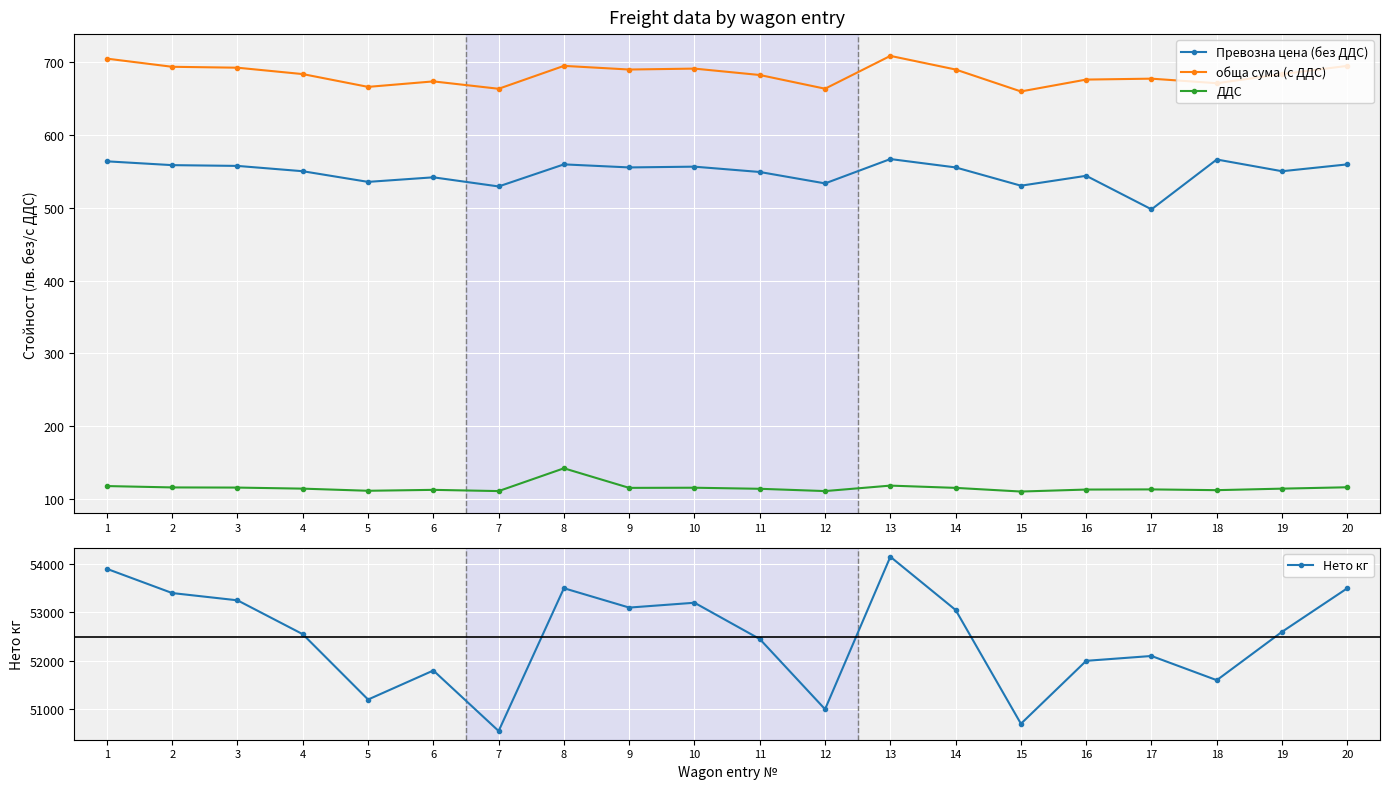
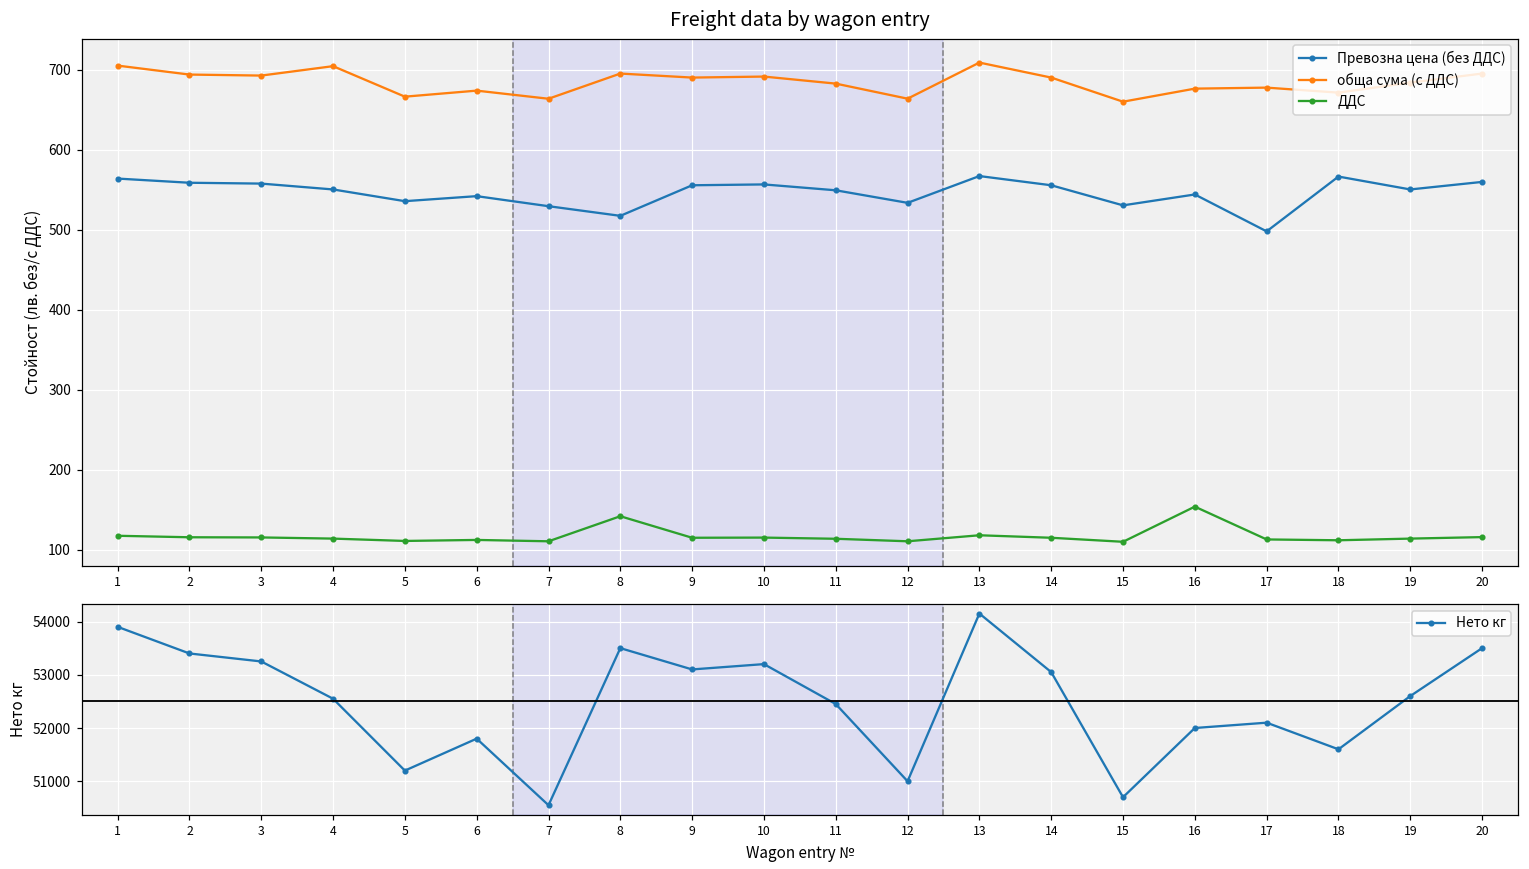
  {
    "Freight data by wagon entry": {
      "Превозна цена (без ДДС)": {
        "1": 560,
        "2": 560,
        "3": 560,
        "4": 550,
        "5": 540,
        "6": 540,
        "7": 530,
-       "8": 560,
+       "8": 520,
        "9": 560,
        "10": 560,
        "11": 550,
        "12": 530,
        "13": 570,
        "14": 560,
        "15": 530,
        "16": 540,
        "17": 500,
        "18": 570,
        "19": 550,
        "20": 560
      },
      "обща сума (с ДДС)": {
        "1": 710,
        "2": 690,
        "3": 690,
-       "4": 680,
+       "4": 700,
        "5": 670,
        "6": 670,
        "7": 660,
        "8": 700,
        "9": 690,
        "10": 690,
        "11": 680,
        "12": 660,
        "13": 710,
        "14": 690,
        "15": 660,
        "16": 680,
        "17": 680
      },
      "ДДС": {
        "1": 120,
        "2": 120,
        "3": 120,
        "4": 110,
        "5": 110,
        "6": 110,
        "7": 110,
        "8": 140,
        "9": 120,
        "10": 120,
        "11": 110,
        "12": 110,
        "13": 120,
        "14": 120,
        "15": 110,
-       "16": 110,
+       "16": 150,
        "17": 110,
        "18": 110,
        "19": 110,
        "20": 120
      }
    }
  }
